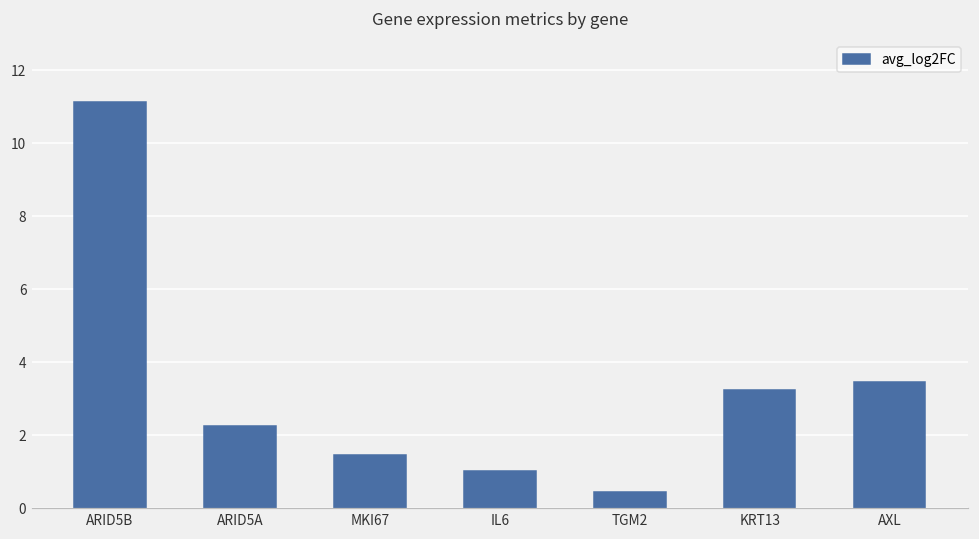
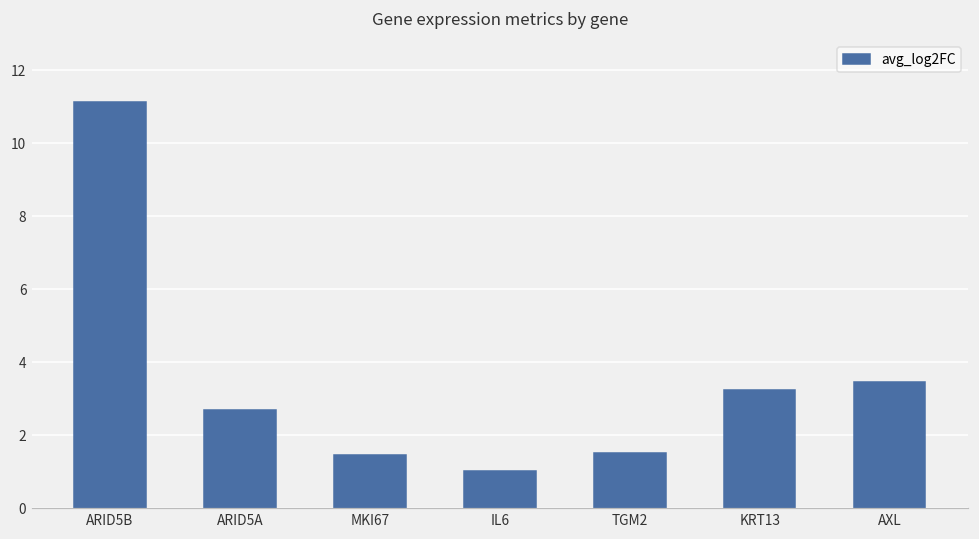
  {
    "ARID5B": 11.1,
-   "ARID5A": 2.3,
+   "ARID5A": 2.7,
    "MKI67": 1.4,
    "IL6": 1.0,
-   "TGM2": 0.4,
+   "TGM2": 1.5,
    "KRT13": 3.2,
    "AXL": 3.5
  }
